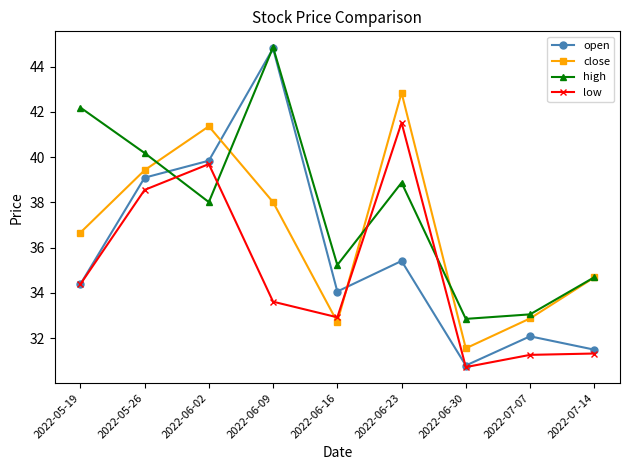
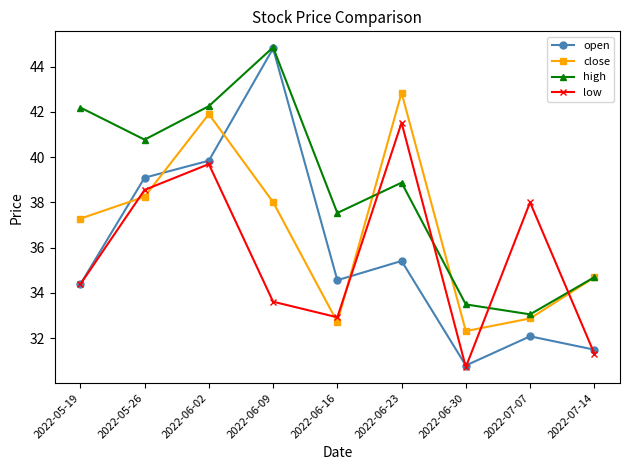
  {
    "open": {
      "2022-05-26": 39.1,
      "2022-06-02": 39.8,
-     "2022-06-16": 34.1,
+     "2022-06-16": 34.6,
      "2022-06-23": 35.4,
      "2022-07-07": 32.1,
      "2022-07-14": 31.5
    },
    "close": {
-     "2022-05-19": 36.7,
-     "2022-05-26": 39.4,
-     "2022-06-02": 41.4,
+     "2022-05-19": 37.3,
+     "2022-05-26": 38.3,
+     "2022-06-02": 41.9,
      "2022-06-09": 38.0,
      "2022-06-16": 32.7,
      "2022-06-23": 42.8,
-     "2022-06-30": 31.6,
+     "2022-06-30": 32.3,
      "2022-07-07": 32.9
    },
    "high": {
      "2022-05-19": 42.2,
-     "2022-05-26": 40.2,
-     "2022-06-02": 38.0,
-     "2022-06-16": 35.2,
+     "2022-05-26": 40.8,
+     "2022-06-02": 42.3,
+     "2022-06-16": 37.5,
      "2022-06-23": 38.9,
-     "2022-06-30": 32.9,
+     "2022-06-30": 33.5,
      "2022-07-07": 33.1
    },
    "low": {
      "2022-05-26": 38.6,
      "2022-06-02": 39.7,
      "2022-06-09": 33.6,
      "2022-06-16": 32.9,
      "2022-06-23": 41.5,
-     "2022-07-07": 31.3,
+     "2022-07-07": 38.0,
      "2022-07-14": 31.3
    }
  }
